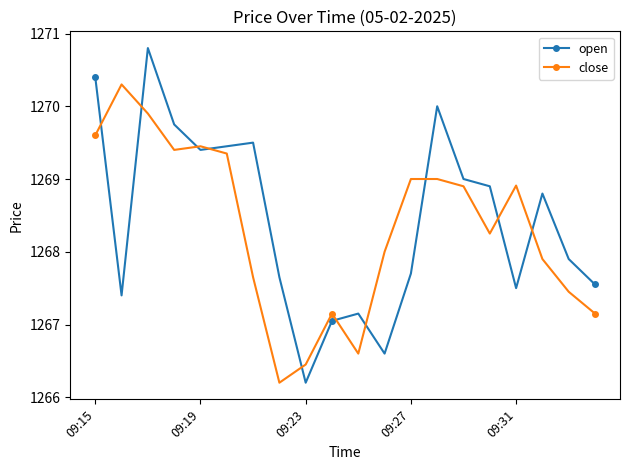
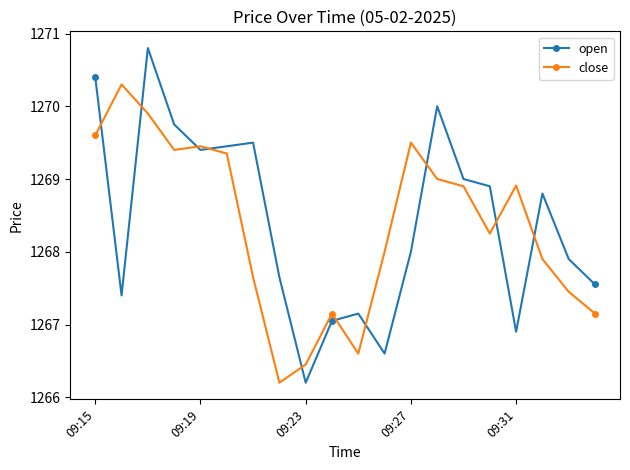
  {
    "open": {
      "09:15": 1270.4,
      "09:19": 1269.4,
      "09:23": 1266.2,
-     "09:27": 1267.7,
-     "09:31": 1267.5
+     "09:27": 1268.0,
+     "09:31": 1266.9
    },
    "close": {
      "09:15": 1269.6,
      "09:19": 1269.5,
      "09:23": 1266.5,
-     "09:27": 1269.0,
+     "09:27": 1269.5,
      "09:31": 1268.9
    }
  }
